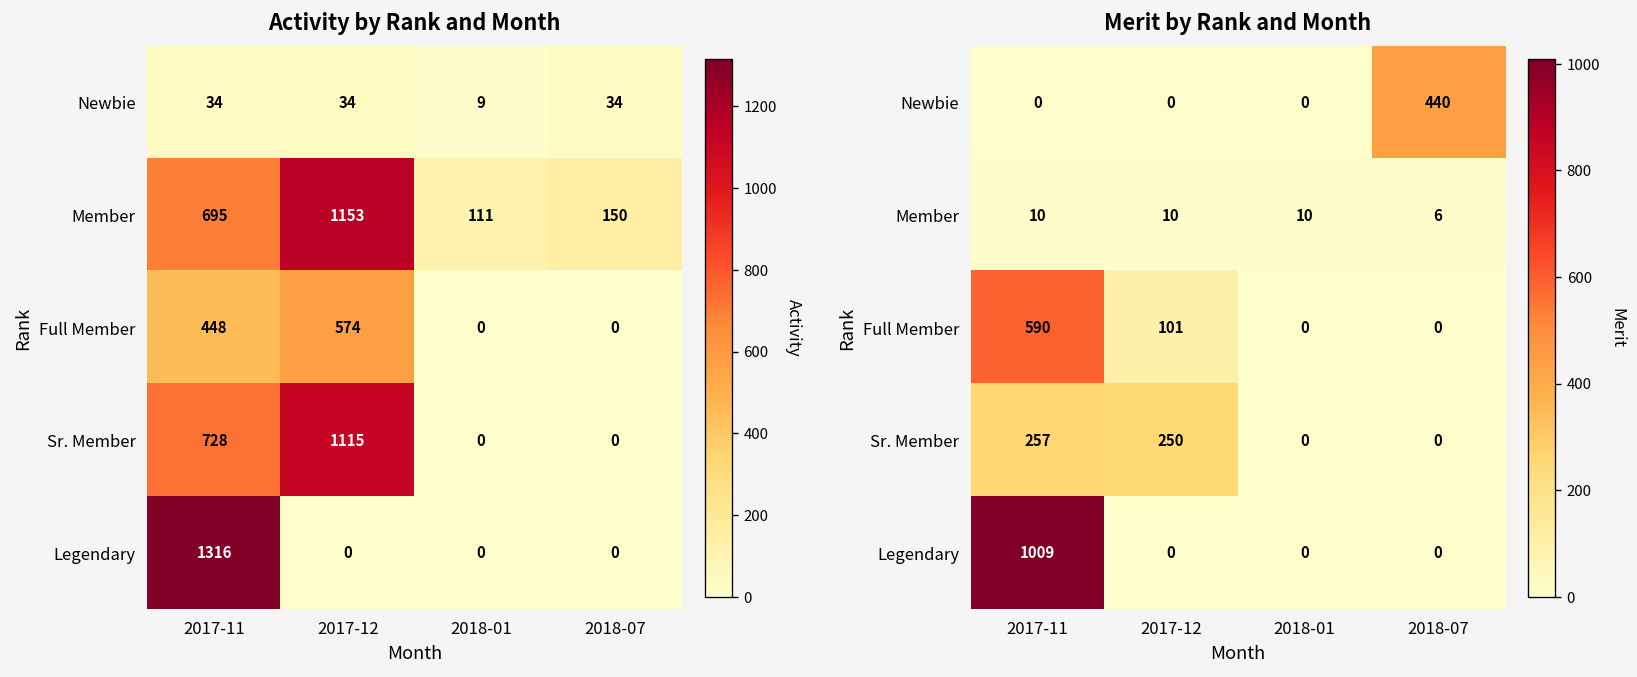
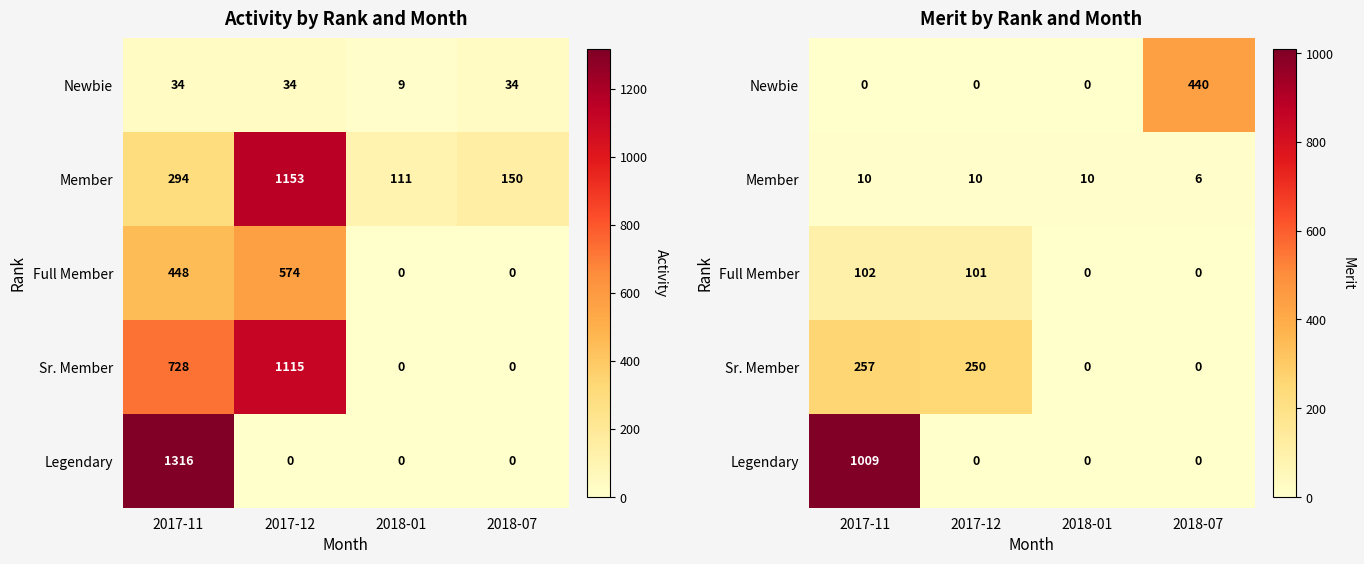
  {
    "Activity by Rank and Month": {
      "Newbie": {
        "2017-11": 34,
        "2017-12": 34,
        "2018-01": 9,
        "2018-07": 34
      },
      "Member": {
-       "2017-11": 695,
+       "2017-11": 294,
        "2017-12": 1153,
        "2018-01": 111,
        "2018-07": 150
      },
      "Full Member": {
        "2017-11": 448,
        "2017-12": 574,
        "2018-01": 0,
        "2018-07": 0
      },
      "Sr. Member": {
        "2017-11": 728,
        "2017-12": 1115,
        "2018-01": 0,
        "2018-07": 0
      },
      "Legendary": {
        "2017-11": 1316,
        "2017-12": 0,
        "2018-01": 0,
        "2018-07": 0
      }
    },
    "Merit by Rank and Month": {
      "Newbie": {
        "2017-11": 0,
        "2017-12": 0,
        "2018-01": 0,
        "2018-07": 440
      },
      "Member": {
        "2017-11": 10,
        "2017-12": 10,
        "2018-01": 10,
        "2018-07": 6
      },
      "Full Member": {
-       "2017-11": 590,
+       "2017-11": 102,
        "2017-12": 101,
        "2018-01": 0,
        "2018-07": 0
      },
      "Sr. Member": {
        "2017-11": 257,
        "2017-12": 250,
        "2018-01": 0,
        "2018-07": 0
      },
      "Legendary": {
        "2017-11": 1009,
        "2017-12": 0,
        "2018-01": 0,
        "2018-07": 0
      }
    }
  }
